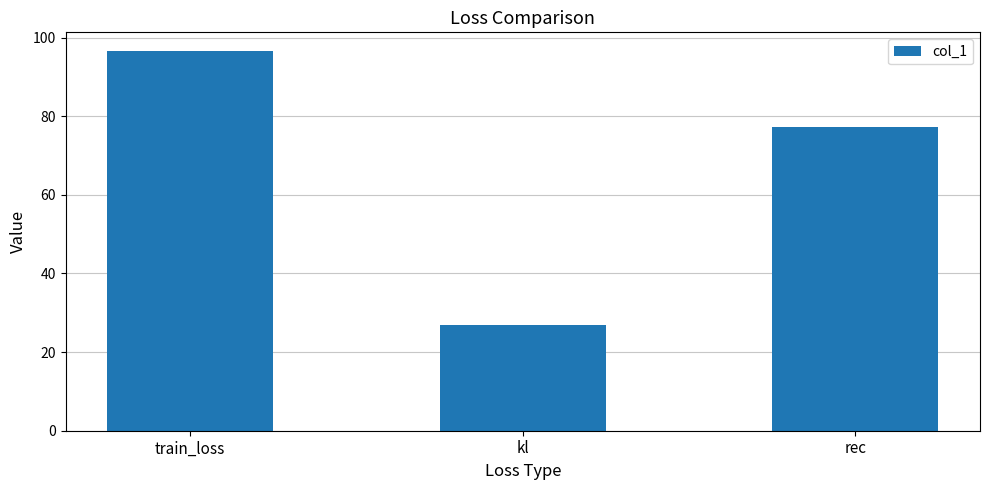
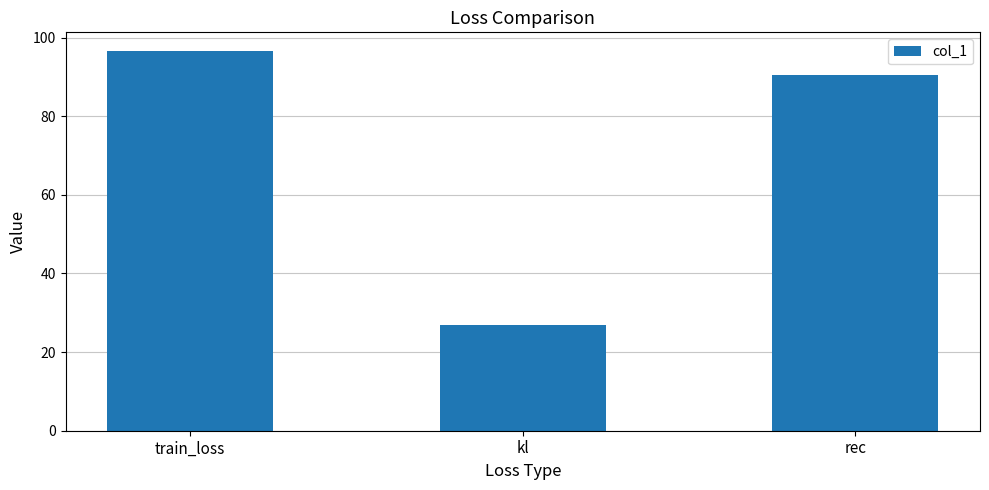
  {
    "train_loss": 97,
    "kl": 27,
-   "rec": 77
+   "rec": 91
  }
